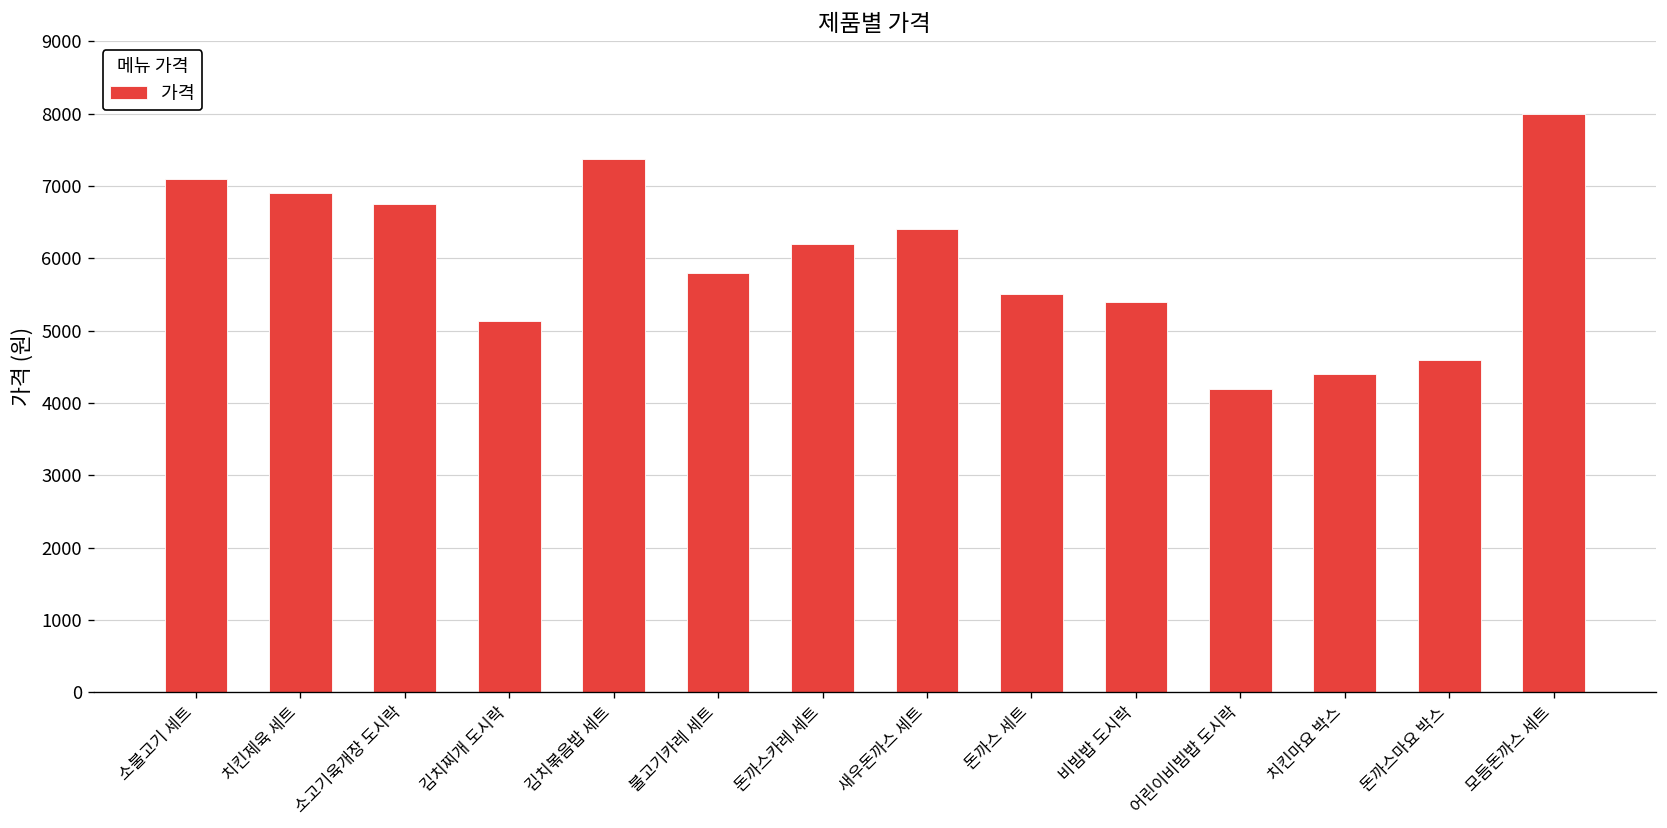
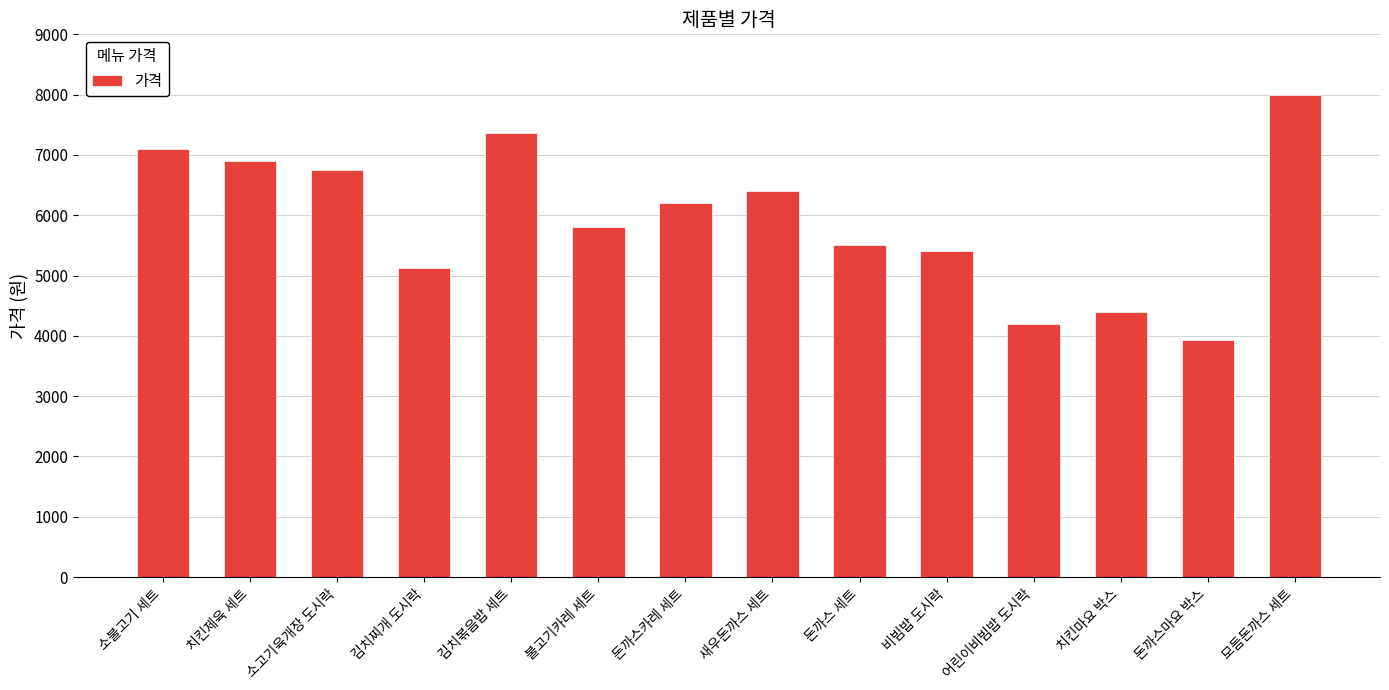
  {
    "소불고기 세트": 7100,
    "치킨제육 세트": 6900,
    "소고기육개장 도시락": 6800,
    "김치찌개 도시락": 5100,
    "김치볶음밥 세트": 7400,
    "불고기카레 세트": 5800,
    "돈까스카레 세트": 6200,
    "새우돈까스 세트": 6400,
    "돈까스 세트": 5500,
    "비빔밥 도시락": 5400,
    "어린이비빔밥 도시락": 4200,
    "치킨마요 박스": 4400,
-   "돈까스마요 박스": 4600,
+   "돈까스마요 박스": 3900,
    "모듬돈까스 세트": 8000
  }
